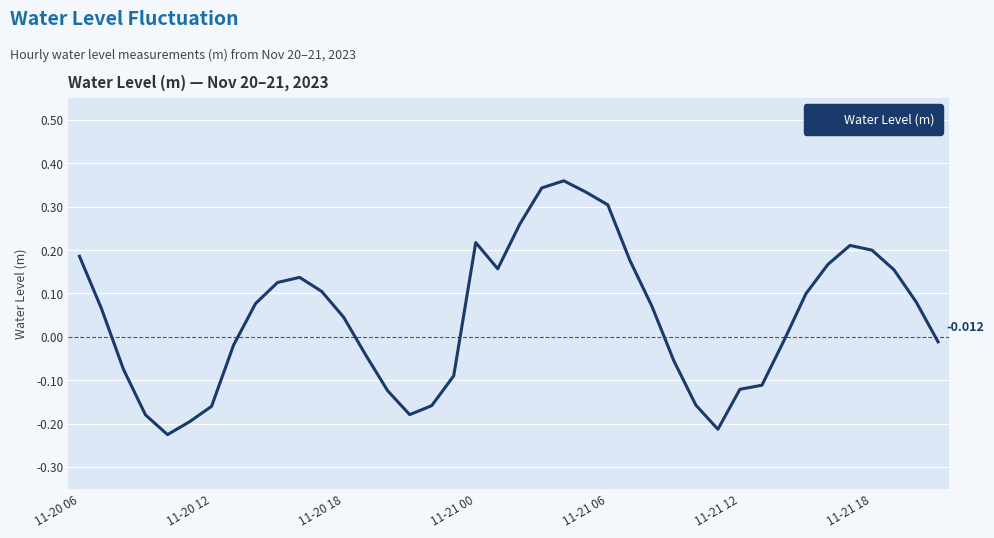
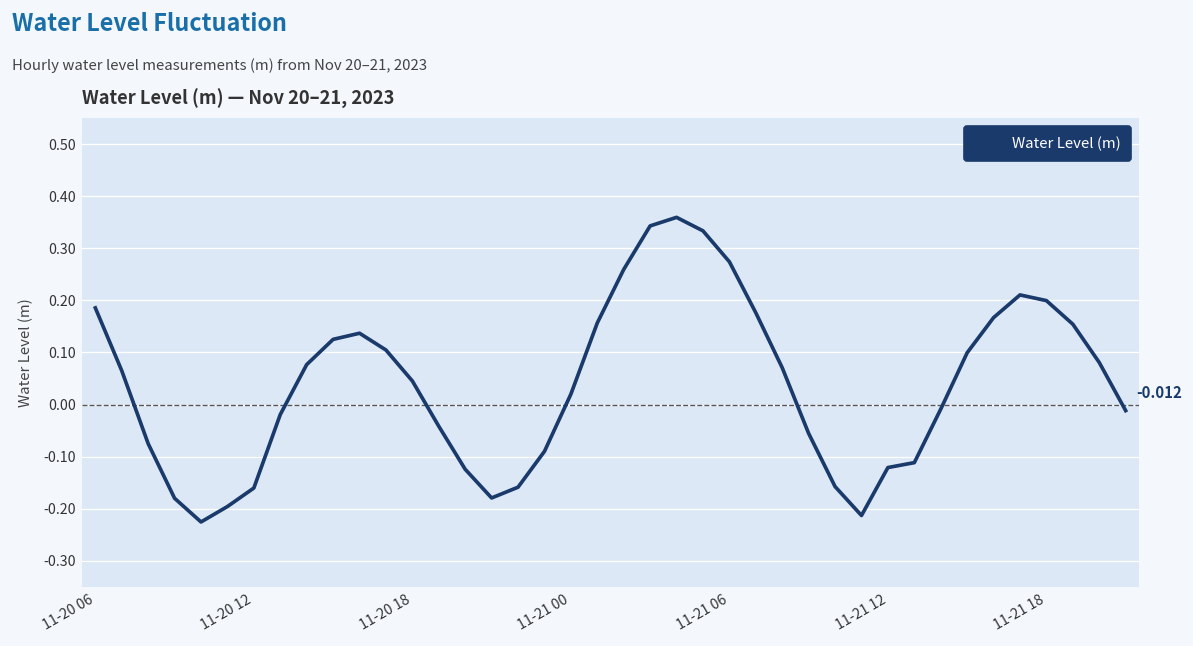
  {
    "11-20 06": 0.19,
    "11-20 12": -0.16,
    "11-20 18": 0.05,
-   "11-21 00": 0.22,
-   "11-21 06": 0.30,
+   "11-21 00": 0.02,
+   "11-21 06": 0.27,
    "11-21 12": -0.12,
    "11-21 18": 0.20
  }
